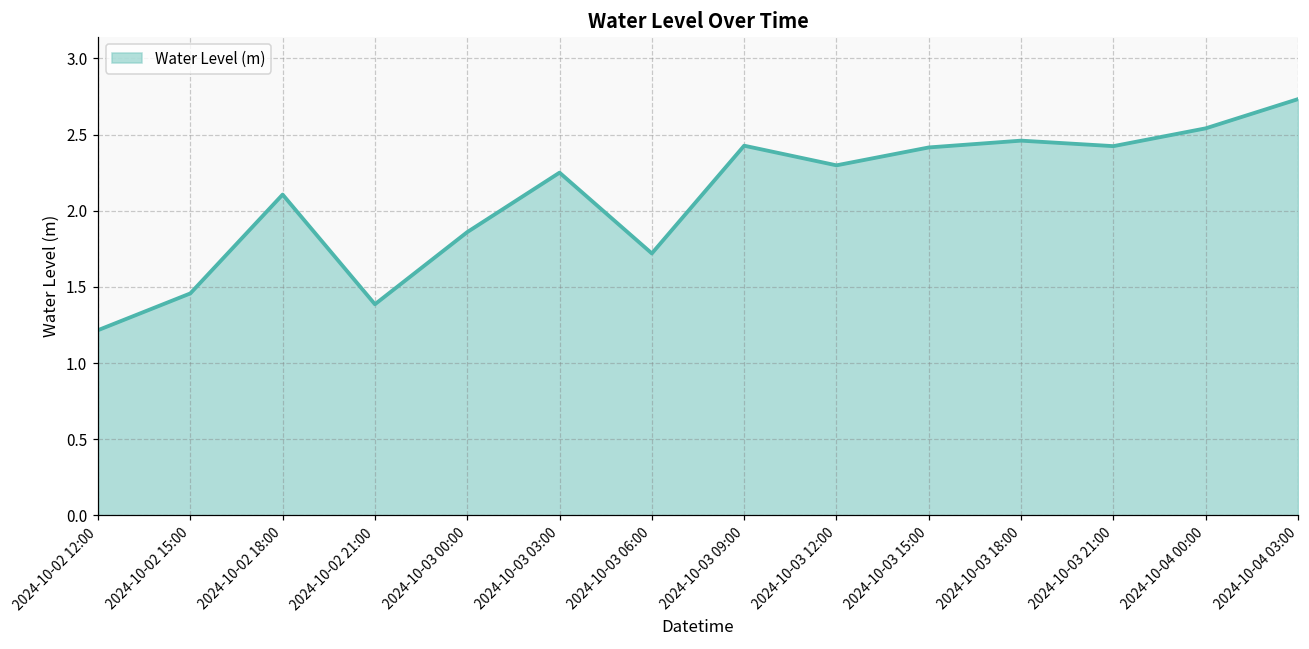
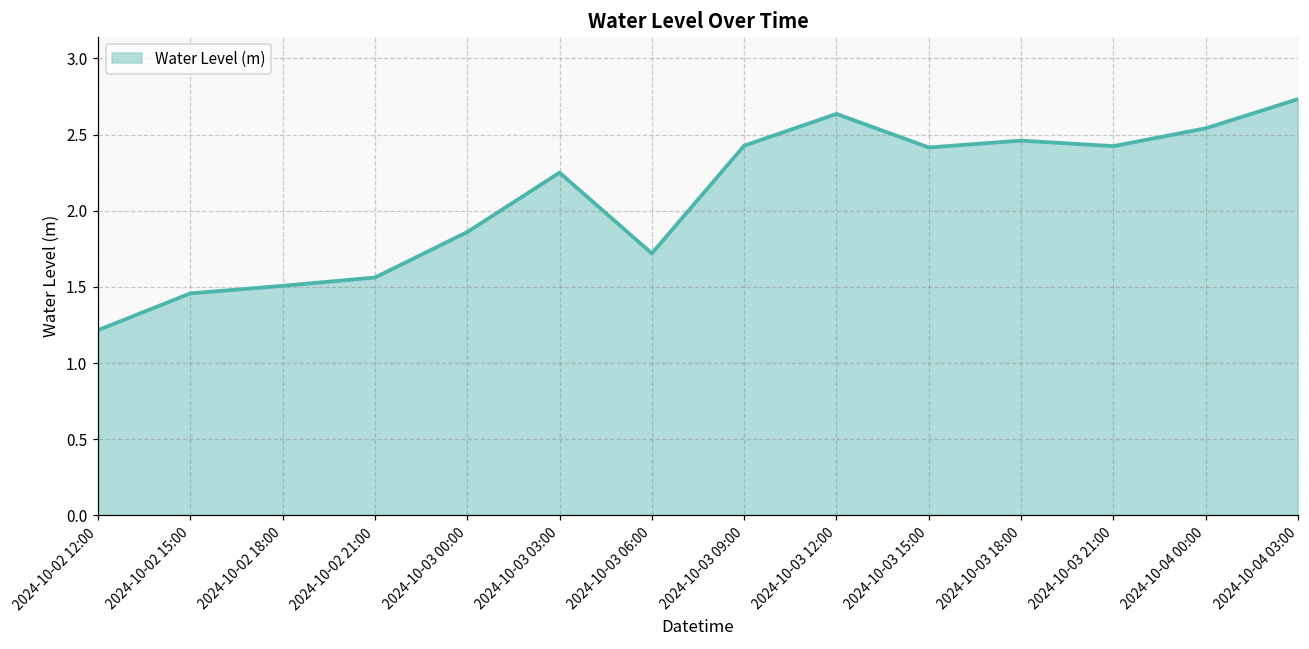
  {
    "2024-10-02 12:00": 1.22,
    "2024-10-02 15:00": 1.46,
-   "2024-10-02 18:00": 2.11,
-   "2024-10-02 21:00": 1.39,
+   "2024-10-02 18:00": 1.51,
+   "2024-10-02 21:00": 1.56,
    "2024-10-03 00:00": 1.86,
    "2024-10-03 03:00": 2.25,
    "2024-10-03 06:00": 1.72,
    "2024-10-03 09:00": 2.43,
-   "2024-10-03 12:00": 2.30,
+   "2024-10-03 12:00": 2.64,
    "2024-10-03 15:00": 2.42,
    "2024-10-03 18:00": 2.46,
    "2024-10-03 21:00": 2.42,
    "2024-10-04 00:00": 2.54,
    "2024-10-04 03:00": 2.73
  }
